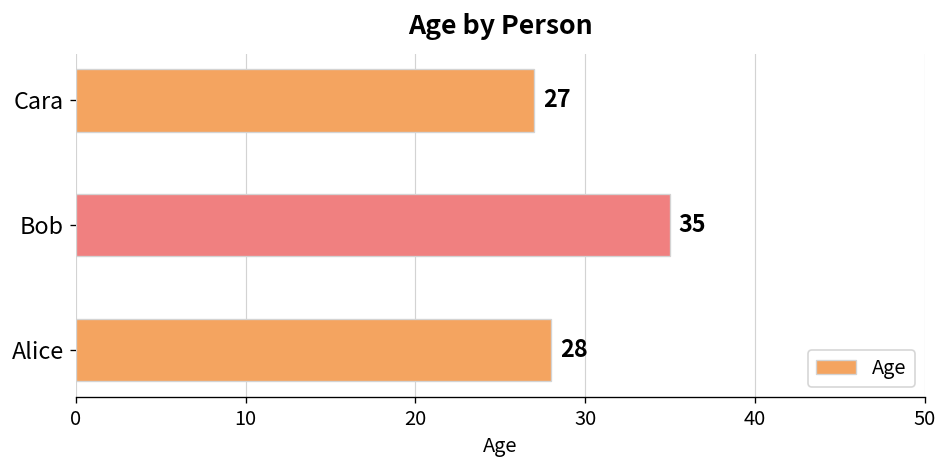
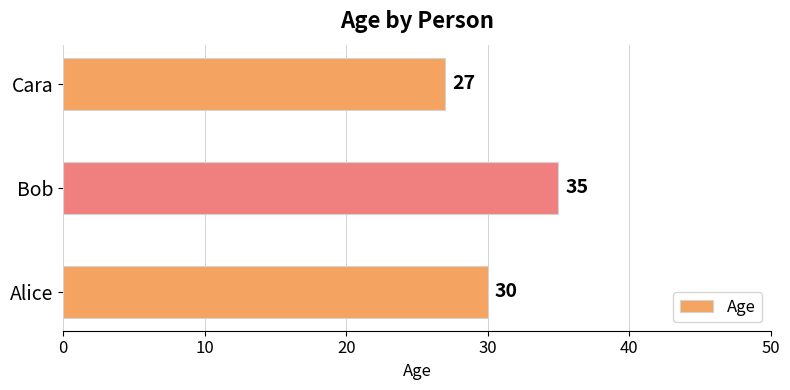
  {
    "Cara": 27,
    "Bob": 35,
-   "Alice": 28
+   "Alice": 30
  }
